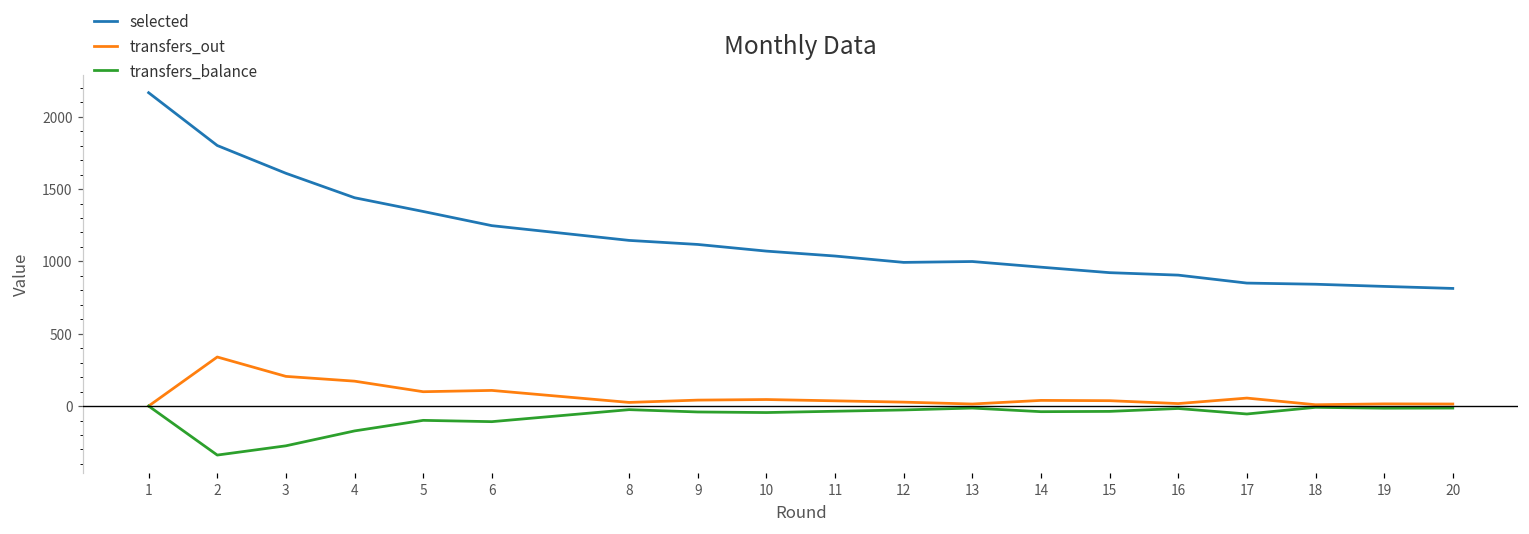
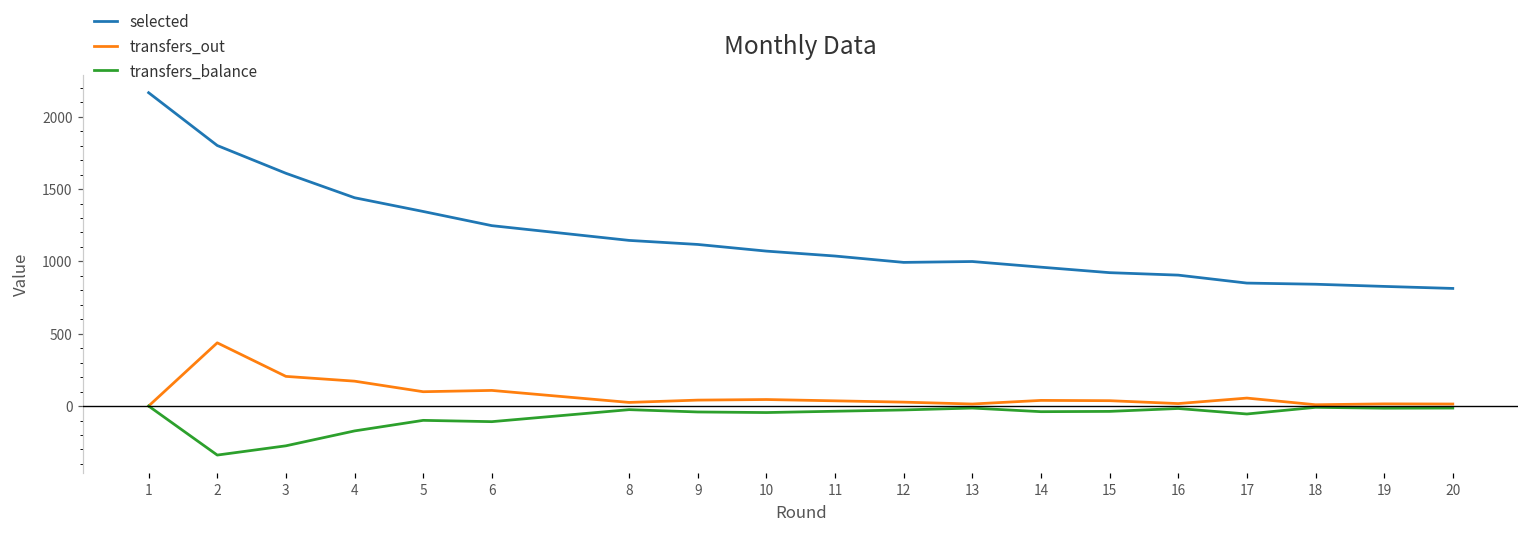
  {
    "selected": {
      "1": 2170,
      "2": 1800,
      "3": 1610,
      "4": 1440,
      "5": 1350,
      "6": 1250,
      "8": 1150,
      "9": 1120,
      "10": 1070,
      "11": 1040,
      "12": 990,
      "13": 1000,
      "14": 960,
      "15": 920,
      "16": 910,
      "17": 850,
      "18": 840,
      "19": 830,
      "20": 810
    },
    "transfers_out": {
-     "2": 340,
+     "2": 440,
      "3": 210,
      "4": 170,
      "5": 100,
      "6": 110,
      "8": 30,
      "9": 40,
      "10": 50,
      "11": 40,
      "12": 30,
      "13": 10,
      "14": 40,
      "15": 40,
      "16": 20,
      "17": 60,
      "19": 20,
      "20": 10
    },
    "transfers_balance": {
      "2": -340,
      "3": -280,
      "4": -170,
      "5": -100,
      "6": -110,
      "8": -30,
      "9": -40,
      "10": -50,
      "11": -40,
      "12": -30,
      "13": -10,
      "14": -40,
      "15": -40,
      "16": -20,
      "17": -60,
      "19": -20,
      "20": -10
    }
  }
